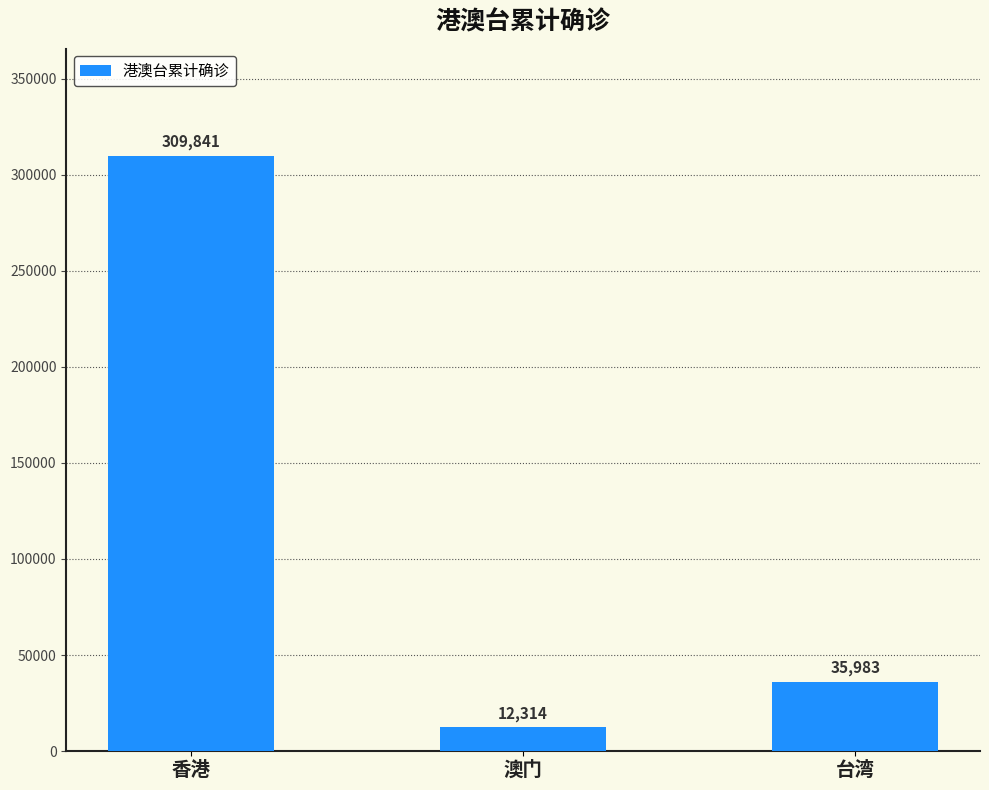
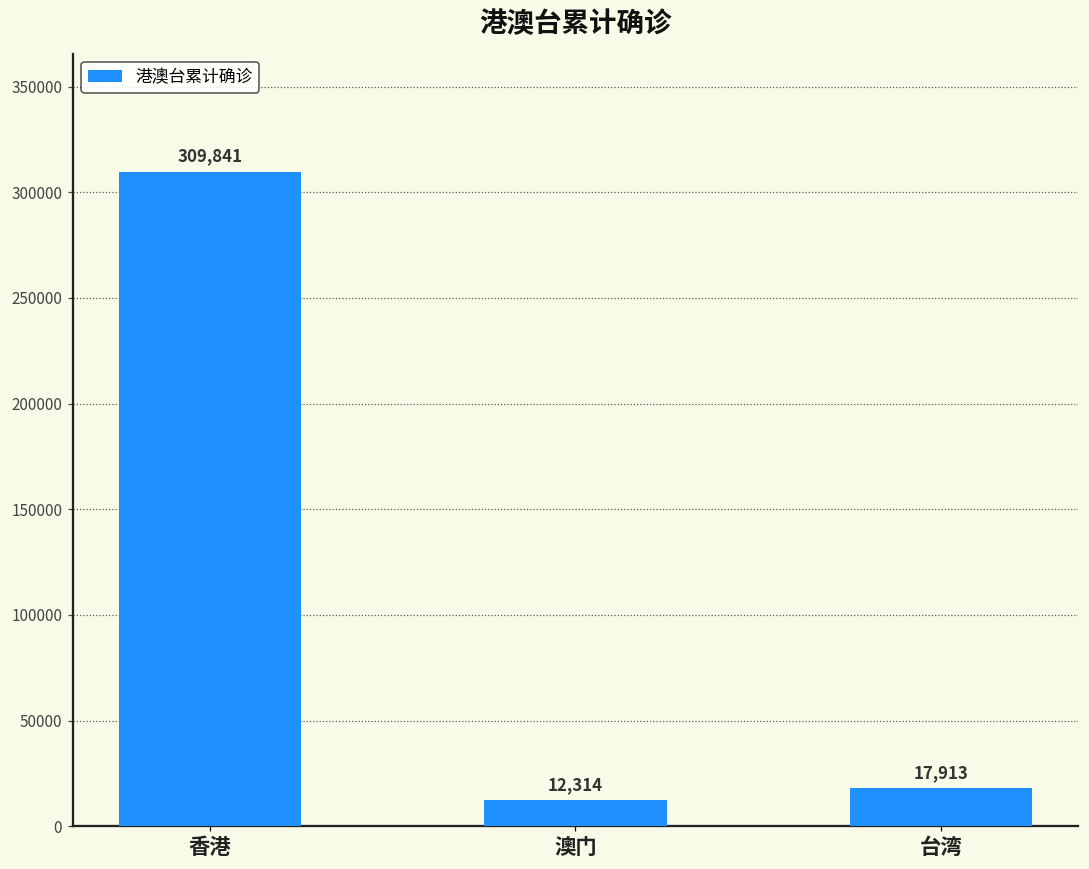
  {
    "香港": "309,841",
    "澳门": "12,314",
-   "台湾": "35,983"
+   "台湾": "17,913"
  }
